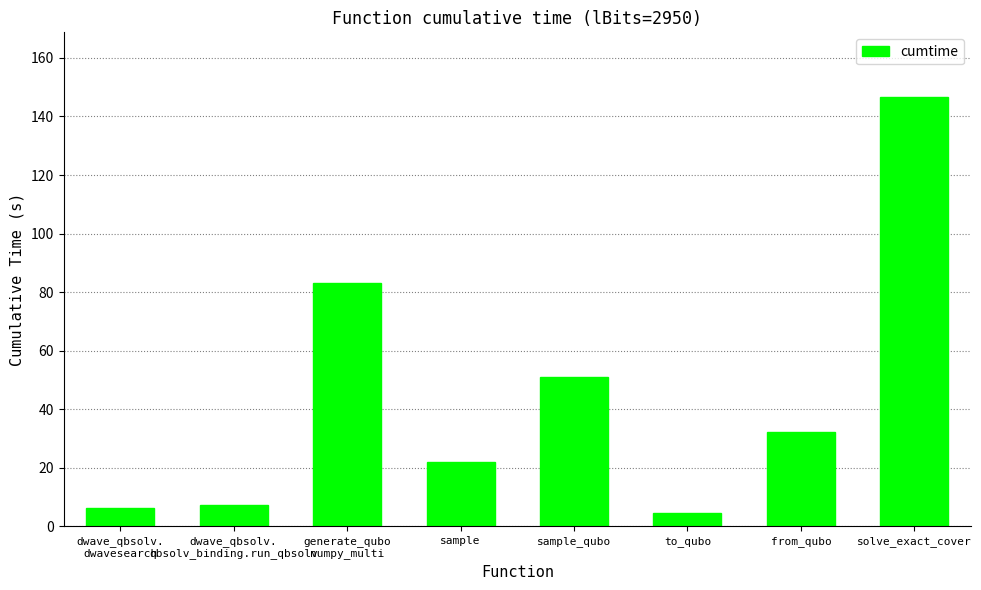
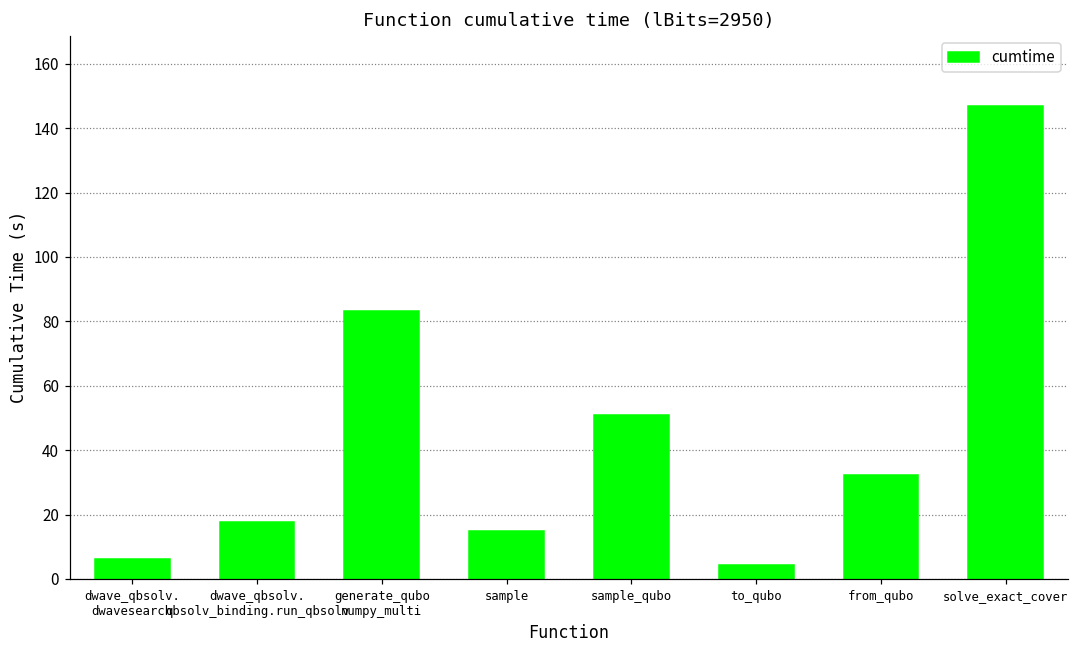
  {
-   "dwave_qbsolv. qbsolv_binding.run_qbsolv": 7,
-   "sample": 22,
+   "dwave_qbsolv. qbsolv_binding.run_qbsolv": 18,
+   "sample": 15,
    "sample_qubo": 51,
    "to_qubo": 4,
    "from_qubo": 32,
    "solve_exact_cover": 147
  }
